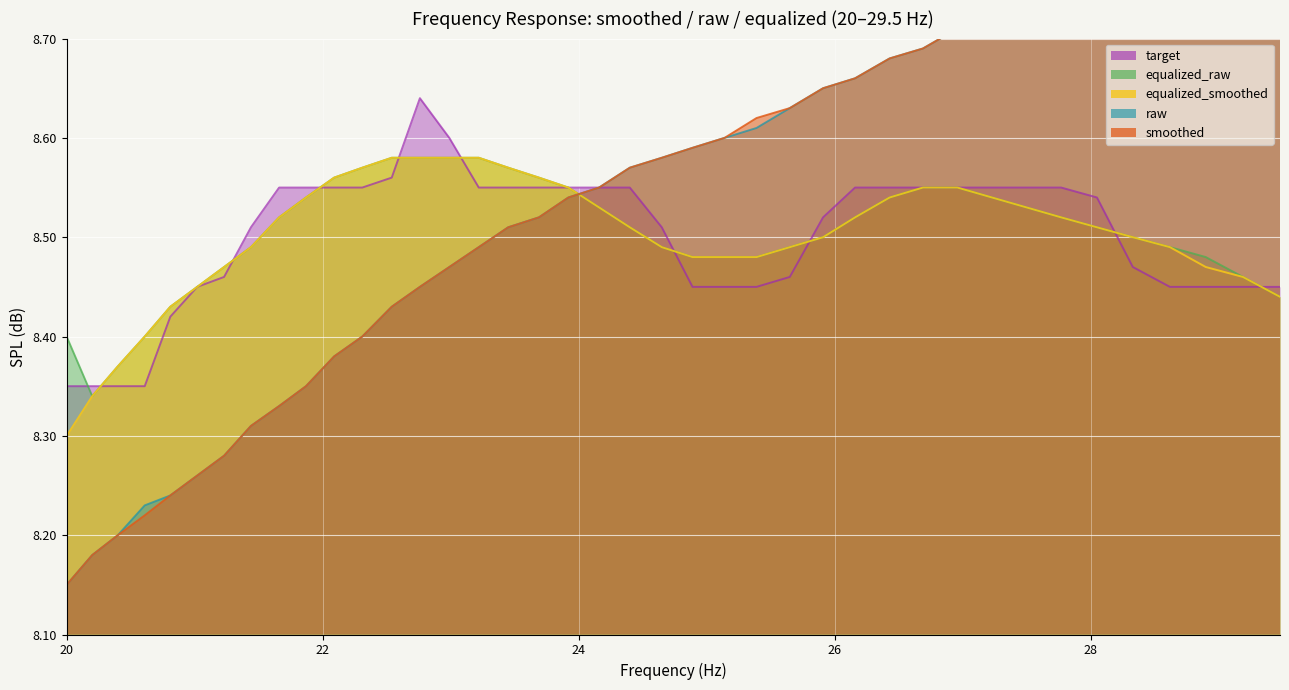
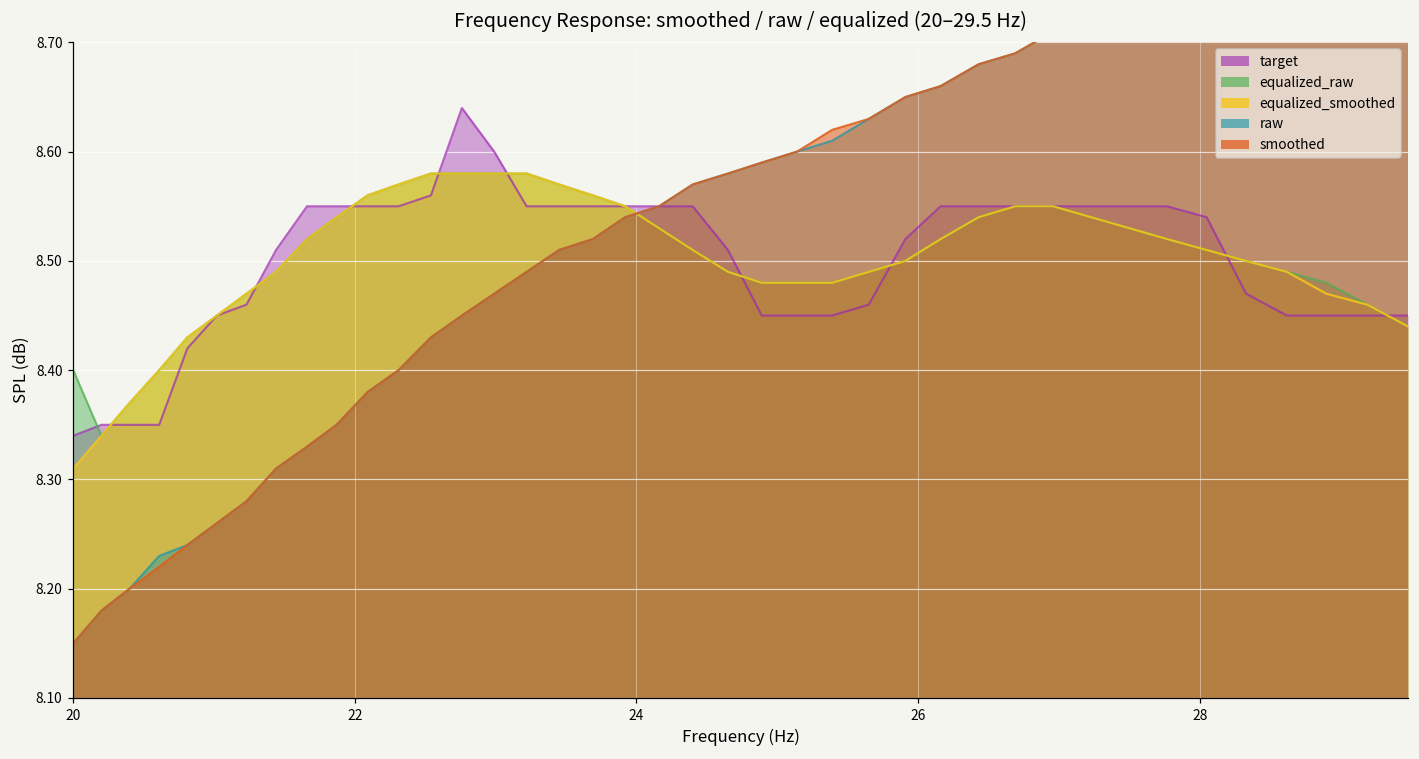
  {
    "target": {
-     "20": 8.35
+     "20": 8.34
    },
    "equalized_raw": {
      "20": 8.40
    },
    "equalized_smoothed": {
-     "20": 8.30
+     "20": 8.31
    }
  }
